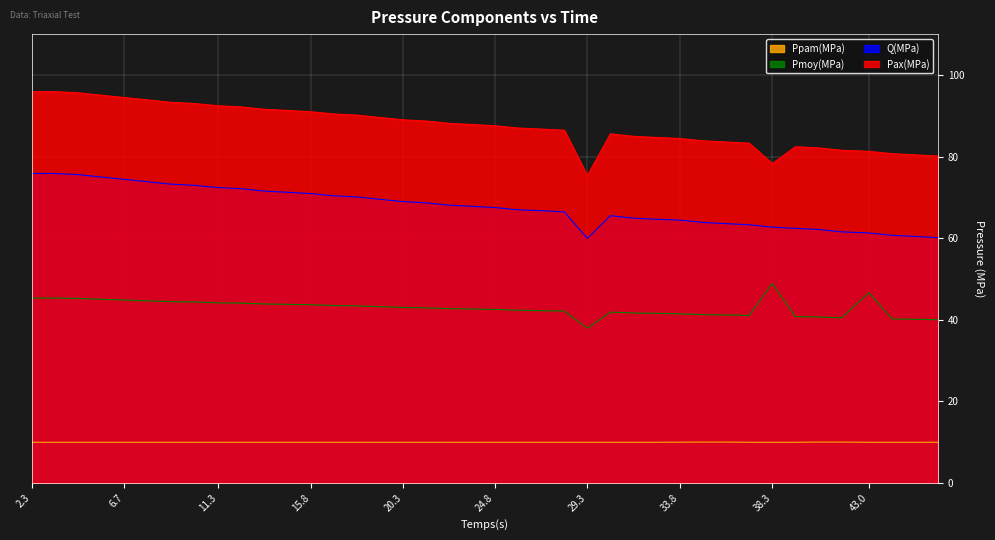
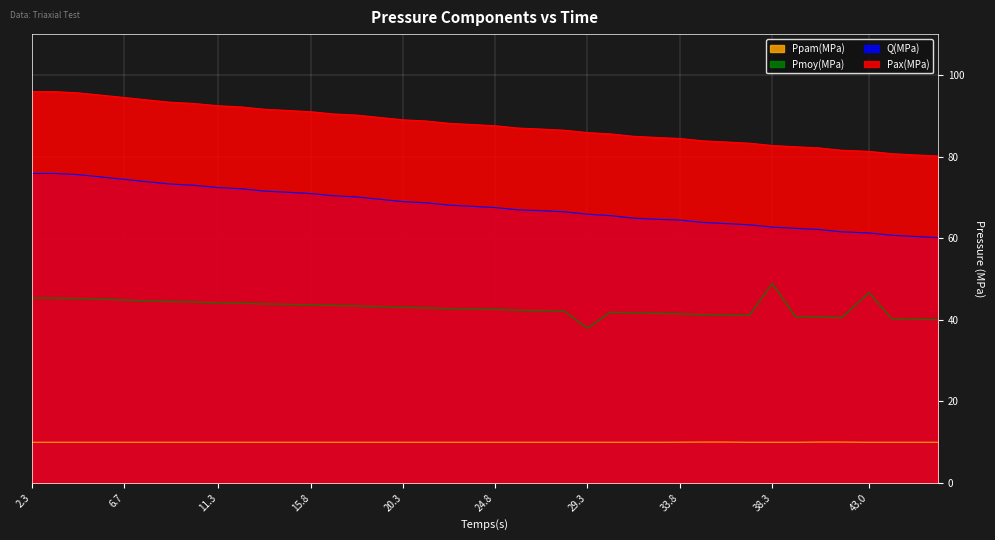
  {
    "Ppam(MPa)": {
      "2.3": 10,
      "6.7": 10,
      "11.3": 10,
      "15.8": 10,
      "20.3": 10,
      "24.8": 10,
      "29.3": 10,
      "33.8": 10,
      "38.3": 10,
      "43.0": 10
    },
    "Pmoy(MPa)": {
      "2.3": 45,
      "6.7": 45,
      "11.3": 44,
      "15.8": 44,
      "20.3": 43,
      "24.8": 43,
      "29.3": 38,
      "33.8": 41,
      "38.3": 49,
      "43.0": 47
    },
    "Q(MPa)": {
      "2.3": 76,
      "6.7": 74,
      "11.3": 72,
      "15.8": 71,
      "20.3": 69,
      "24.8": 68,
-     "29.3": 60,
+     "29.3": 66,
      "33.8": 64,
      "38.3": 63,
      "43.0": 61
    },
    "Pax(MPa)": {
      "2.3": 96,
      "6.7": 94,
      "11.3": 92,
      "15.8": 91,
      "20.3": 89,
      "24.8": 88,
-     "29.3": 75,
+     "29.3": 86,
      "33.8": 84,
-     "38.3": 78,
+     "38.3": 83,
      "43.0": 81
    }
  }
